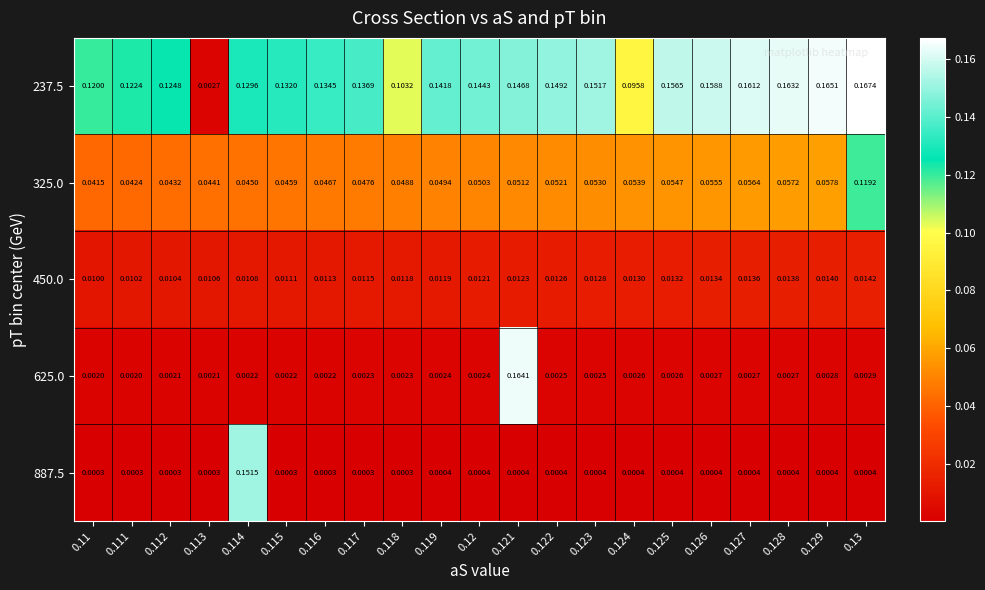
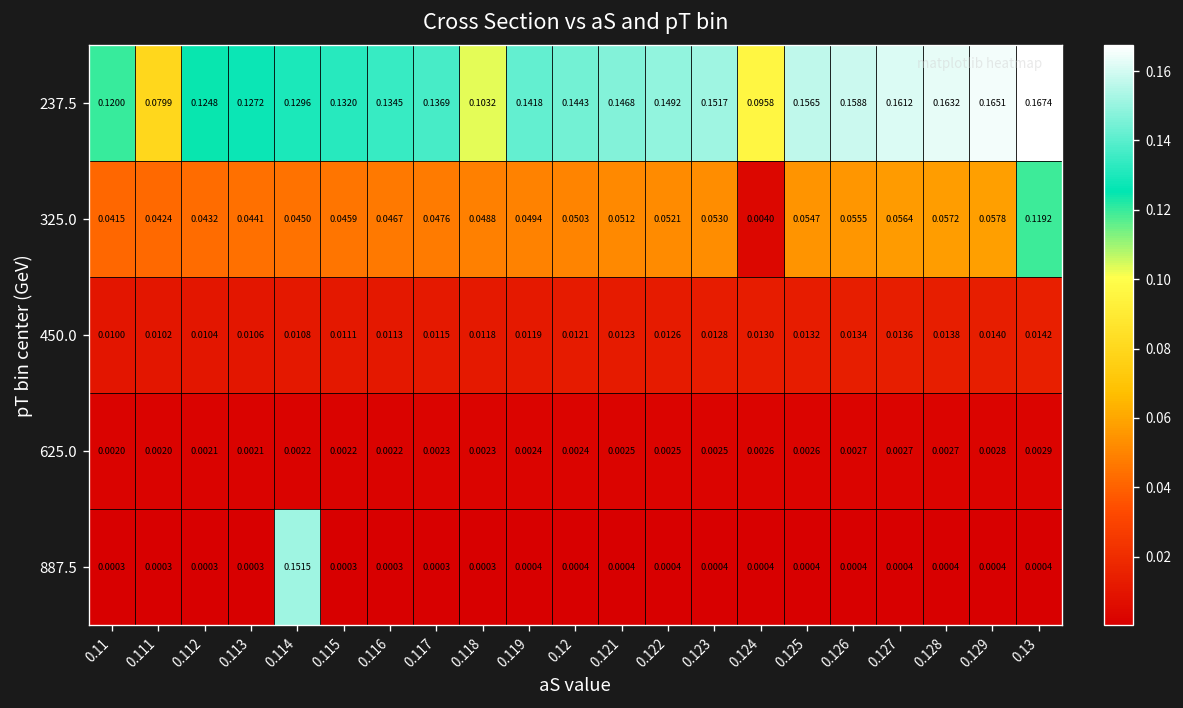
  {
    "237.5": {
      "0.11": 0.1200,
-     "0.111": 0.1224,
+     "0.111": 0.0799,
      "0.112": 0.1248,
-     "0.113": 0.0027,
+     "0.113": 0.1272,
      "0.114": 0.1296,
      "0.115": 0.1320,
      "0.116": 0.1345,
      "0.117": 0.1369,
      "0.118": 0.1032,
      "0.119": 0.1418,
      "0.12": 0.1443,
      "0.121": 0.1468,
      "0.122": 0.1492,
      "0.123": 0.1517,
      "0.124": 0.0958,
      "0.125": 0.1565,
      "0.126": 0.1588,
      "0.127": 0.1612,
      "0.128": 0.1632,
      "0.129": 0.1651,
      "0.13": 0.1674
    },
    "325.0": {
      "0.11": 0.0415,
      "0.111": 0.0424,
      "0.112": 0.0432,
      "0.113": 0.0441,
      "0.114": 0.0450,
      "0.115": 0.0459,
      "0.116": 0.0467,
      "0.117": 0.0476,
      "0.118": 0.0488,
      "0.119": 0.0494,
      "0.12": 0.0503,
      "0.121": 0.0512,
      "0.122": 0.0521,
      "0.123": 0.0530,
-     "0.124": 0.0539,
+     "0.124": 0.0040,
      "0.125": 0.0547,
      "0.126": 0.0555,
      "0.127": 0.0564,
      "0.128": 0.0572,
      "0.129": 0.0578,
      "0.13": 0.1192
    },
    "450.0": {
      "0.11": 0.0100,
      "0.111": 0.0102,
      "0.112": 0.0104,
      "0.113": 0.0106,
      "0.114": 0.0108,
      "0.115": 0.0111,
      "0.116": 0.0113,
      "0.117": 0.0115,
      "0.118": 0.0118,
      "0.119": 0.0119,
      "0.12": 0.0121,
      "0.121": 0.0123,
      "0.122": 0.0126,
      "0.123": 0.0128,
      "0.124": 0.0130,
      "0.125": 0.0132,
      "0.126": 0.0134,
      "0.127": 0.0136,
      "0.128": 0.0138,
      "0.129": 0.0140,
      "0.13": 0.0142
    },
    "625.0": {
      "0.11": 0.0020,
      "0.111": 0.0020,
      "0.112": 0.0021,
      "0.113": 0.0021,
      "0.114": 0.0022,
      "0.115": 0.0022,
      "0.116": 0.0022,
      "0.117": 0.0023,
      "0.118": 0.0023,
      "0.119": 0.0024,
      "0.12": 0.0024,
-     "0.121": 0.1641,
+     "0.121": 0.0025,
      "0.122": 0.0025,
      "0.123": 0.0025,
      "0.124": 0.0026,
      "0.125": 0.0026,
      "0.126": 0.0027,
      "0.127": 0.0027,
      "0.128": 0.0027,
      "0.129": 0.0028,
      "0.13": 0.0029
    },
    "887.5": {
      "0.11": 0.0003,
      "0.111": 0.0003,
      "0.112": 0.0003,
      "0.113": 0.0003,
      "0.114": 0.1515,
      "0.115": 0.0003,
      "0.116": 0.0003,
      "0.117": 0.0003,
      "0.118": 0.0003,
      "0.119": 0.0004,
      "0.12": 0.0004,
      "0.121": 0.0004,
      "0.122": 0.0004,
      "0.123": 0.0004,
      "0.124": 0.0004,
      "0.125": 0.0004,
      "0.126": 0.0004,
      "0.127": 0.0004,
      "0.128": 0.0004,
      "0.129": 0.0004,
      "0.13": 0.0004
    }
  }
